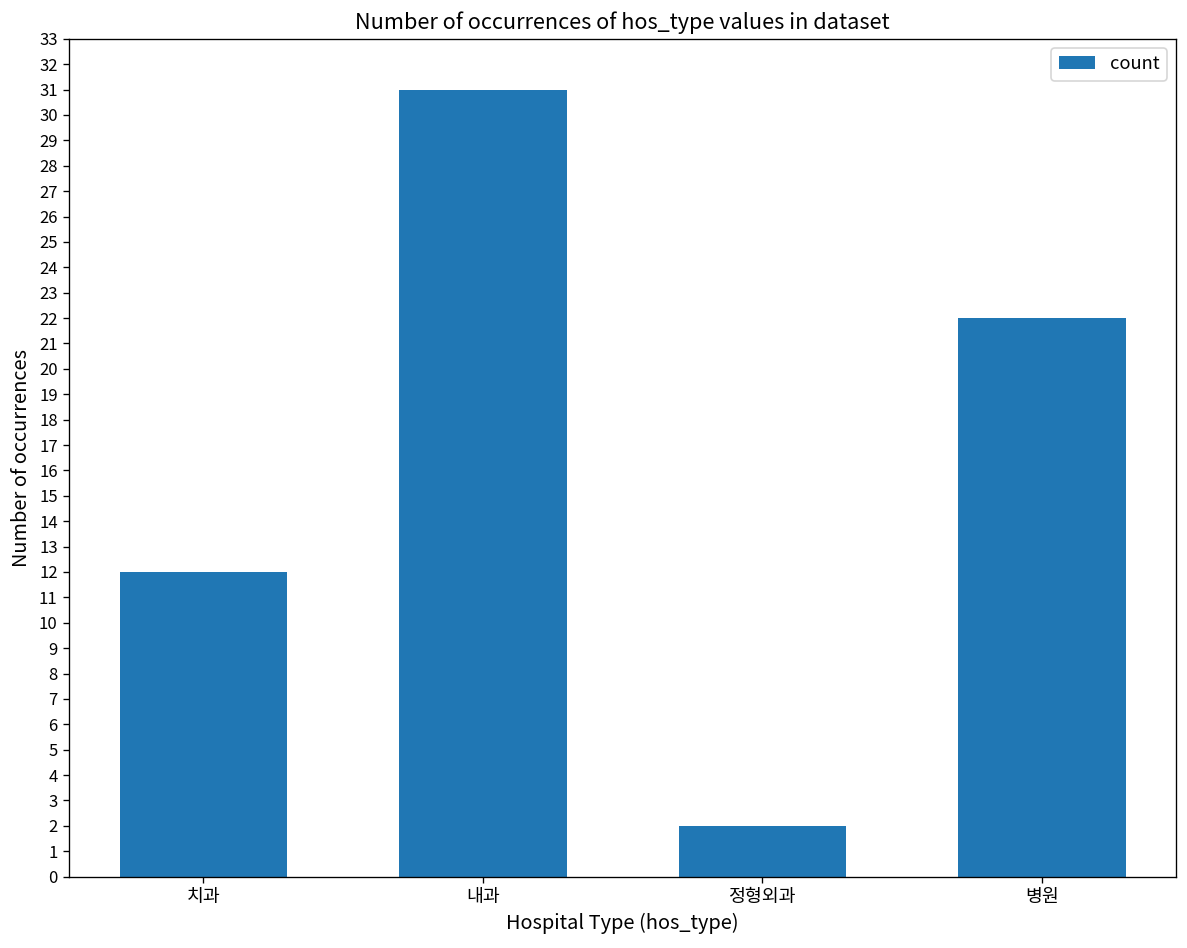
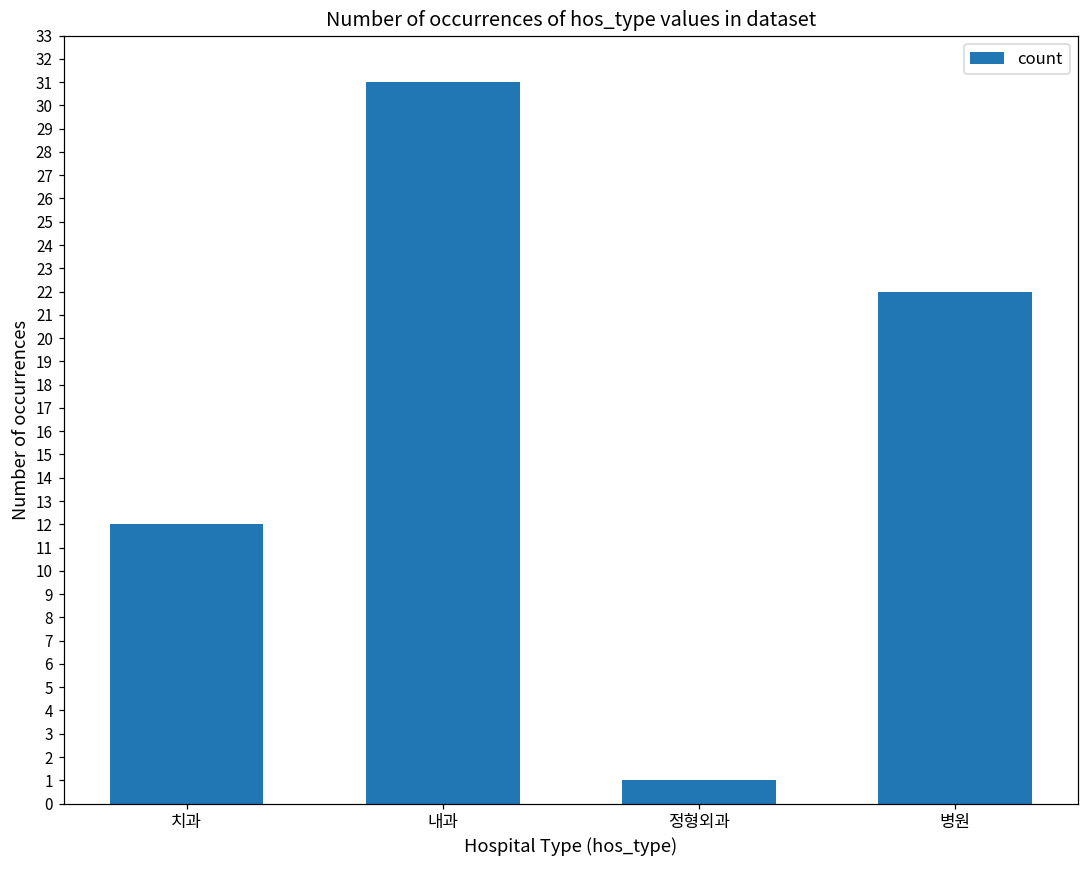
  {
    "치과": 12,
    "내과": 31,
-   "정형외과": 2,
+   "정형외과": 1,
    "병원": 22
  }
